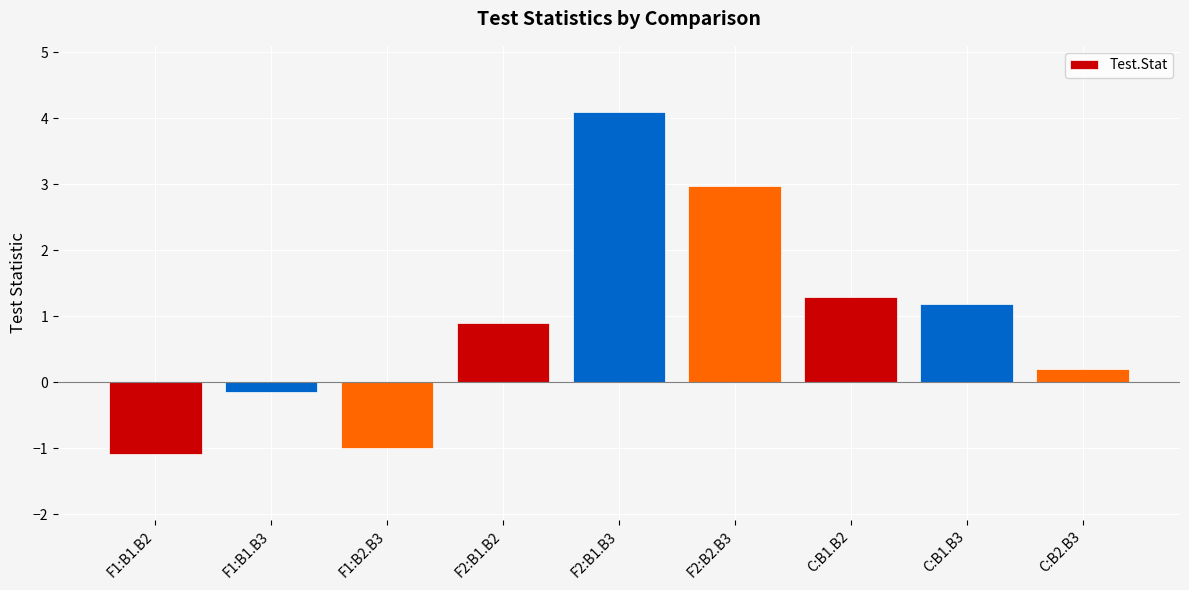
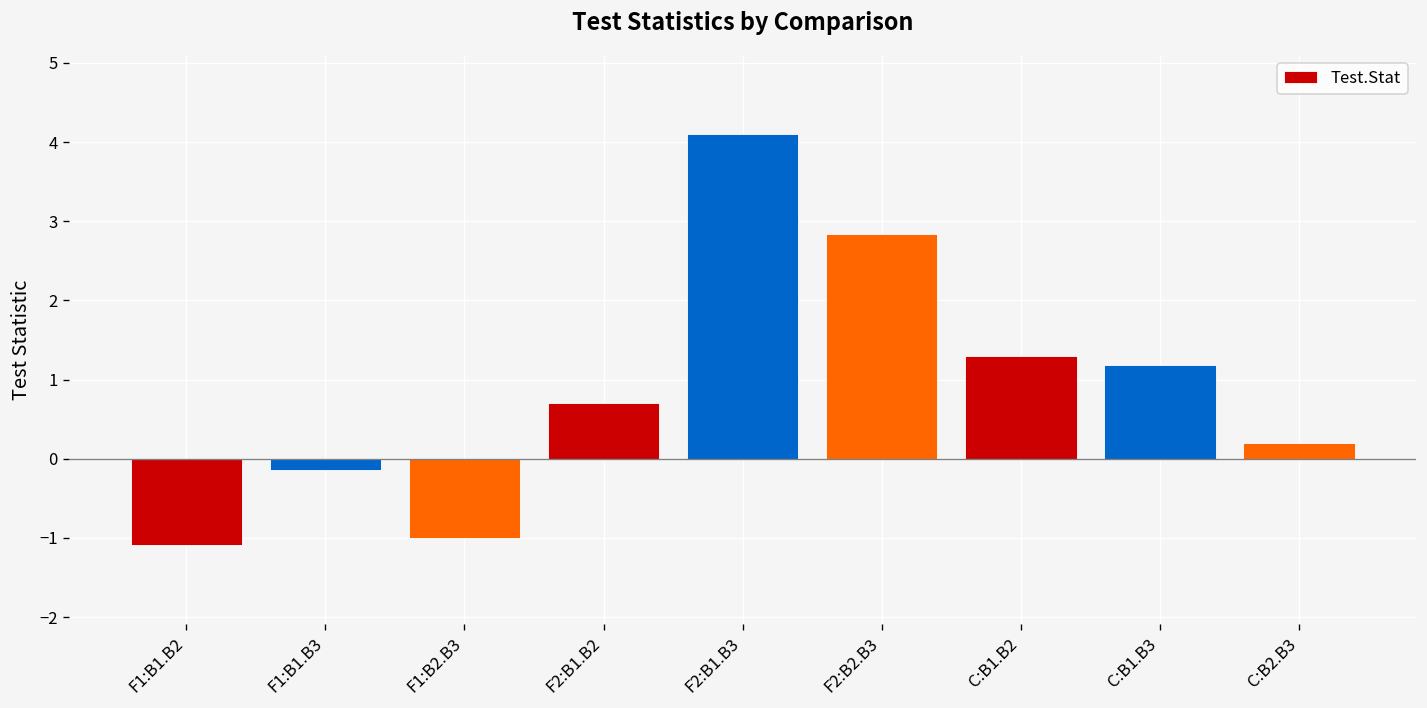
  {
    "F1:B1.B2": -1.1,
    "F1:B1.B3": -0.1,
    "F1:B2.B3": -1.0,
-   "F2:B1.B2": 0.9,
+   "F2:B1.B2": 0.7,
    "F2:B1.B3": 4.1,
-   "F2:B2.B3": 3.0,
+   "F2:B2.B3": 2.8,
    "C:B1.B2": 1.3,
    "C:B1.B3": 1.2,
    "C:B2.B3": 0.2
  }
